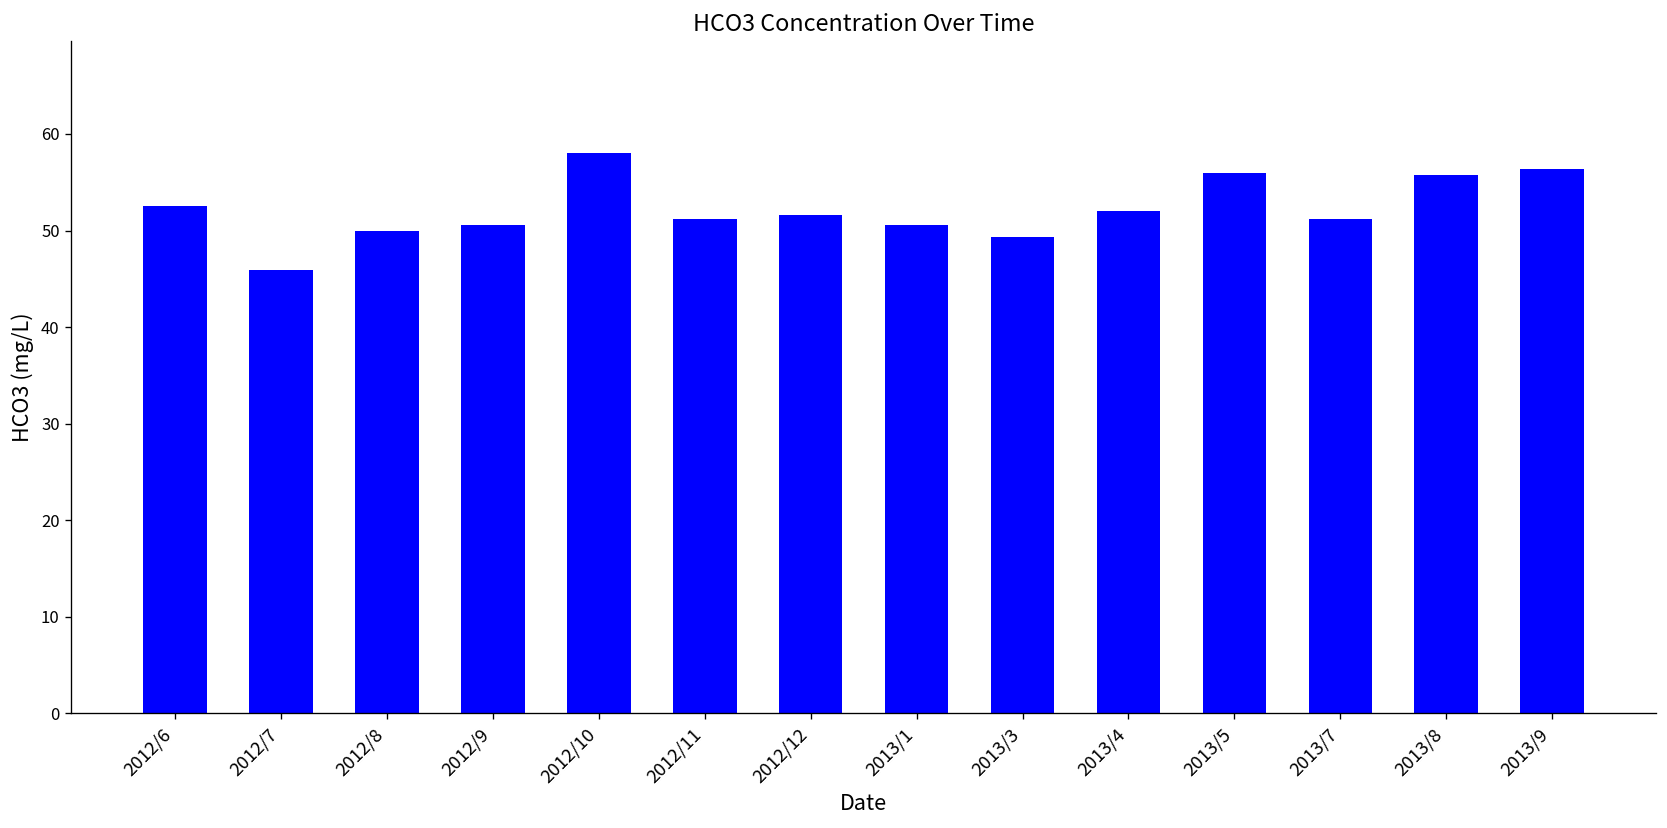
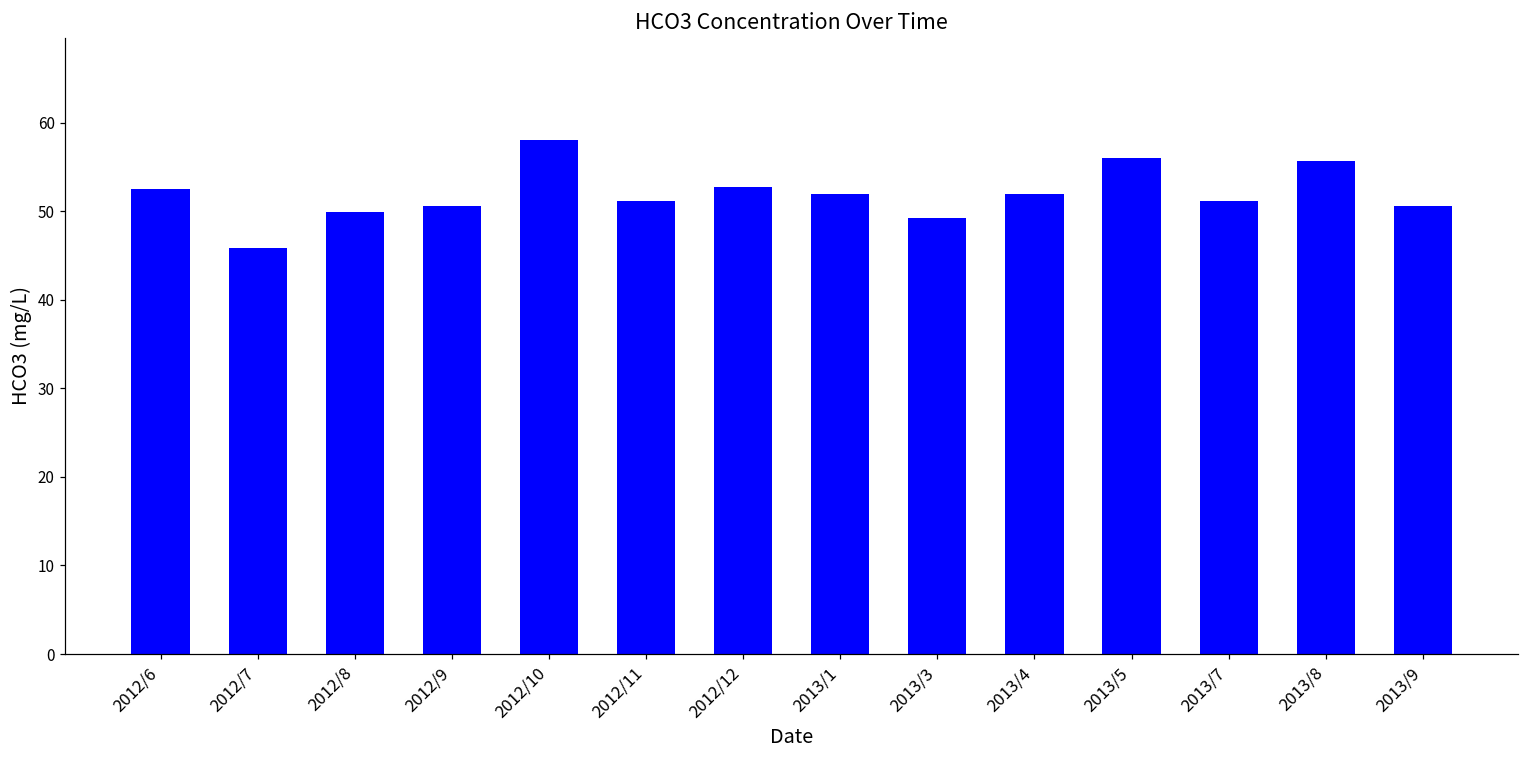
  {
    "2012/6": 53,
    "2012/7": 46,
    "2012/8": 50,
    "2012/9": 51,
    "2012/10": 58,
    "2012/11": 51,
-   "2012/12": 52,
-   "2013/1": 51,
+   "2012/12": 53,
+   "2013/1": 52,
    "2013/3": 49,
    "2013/4": 52,
    "2013/5": 56,
    "2013/7": 51,
    "2013/8": 56,
-   "2013/9": 56
+   "2013/9": 51
  }
